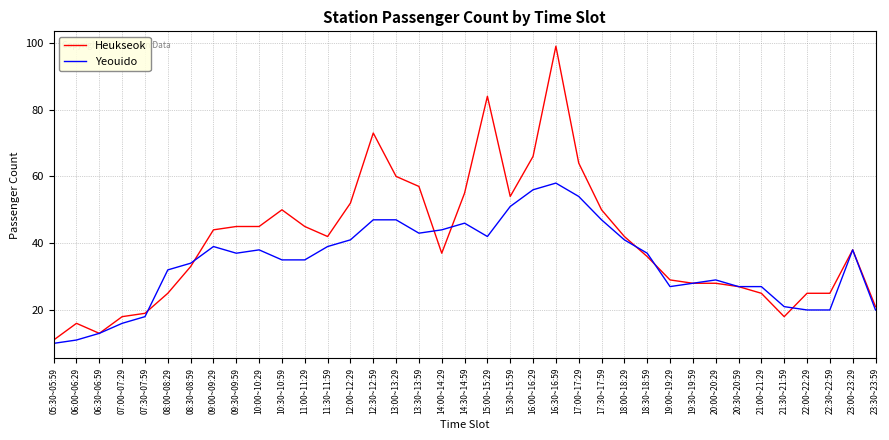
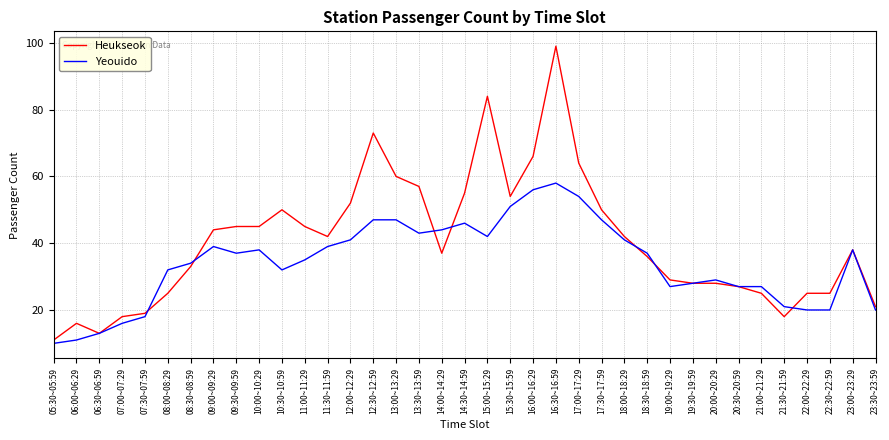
  {
    "Heukseok": {
      "05:30~05:59": 11,
      "06:00~06:29": 16,
      "07:00~07:29": 18,
      "07:30~07:59": 19,
      "08:00~08:29": 25,
      "08:30~08:59": 33,
      "09:00~09:29": 44,
      "09:30~09:59": 45,
      "10:00~10:29": 45,
      "10:30~10:59": 50,
      "11:00~11:29": 45,
      "11:30~11:59": 42,
      "12:00~12:29": 52,
      "12:30~12:59": 73,
      "13:00~13:29": 60,
      "13:30~13:59": 57,
      "14:00~14:29": 37,
      "14:30~14:59": 55,
      "15:00~15:29": 84,
      "15:30~15:59": 54,
      "16:00~16:29": 66,
      "16:30~16:59": 99,
      "17:00~17:29": 64,
      "17:30~17:59": 50,
      "18:00~18:29": 42,
      "18:30~18:59": 36,
      "19:00~19:29": 29,
      "20:00~20:29": 28,
      "21:00~21:29": 25,
      "21:30~21:59": 18,
      "22:00~22:29": 25,
      "22:30~22:59": 25,
      "23:30~23:59": 21
    },
    "Yeouido": {
      "05:30~05:59": 10,
      "06:00~06:29": 11,
      "07:00~07:29": 16,
      "07:30~07:59": 18,
      "08:00~08:29": 32,
      "08:30~08:59": 34,
      "09:00~09:29": 39,
      "09:30~09:59": 37,
      "10:00~10:29": 38,
-     "10:30~10:59": 35,
+     "10:30~10:59": 32,
      "11:00~11:29": 35,
      "11:30~11:59": 39,
      "12:00~12:29": 41,
      "12:30~12:59": 47,
      "13:00~13:29": 47,
      "13:30~13:59": 43,
      "14:00~14:29": 44,
      "14:30~14:59": 46,
      "15:00~15:29": 42,
      "15:30~15:59": 51,
      "16:00~16:29": 56,
      "16:30~16:59": 58,
      "17:00~17:29": 54,
      "17:30~17:59": 47,
      "18:00~18:29": 41,
      "18:30~18:59": 37,
      "19:00~19:29": 27,
      "20:00~20:29": 29,
      "21:00~21:29": 27,
      "21:30~21:59": 21,
      "22:00~22:29": 20,
      "22:30~22:59": 20,
      "23:30~23:59": 20
    }
  }
